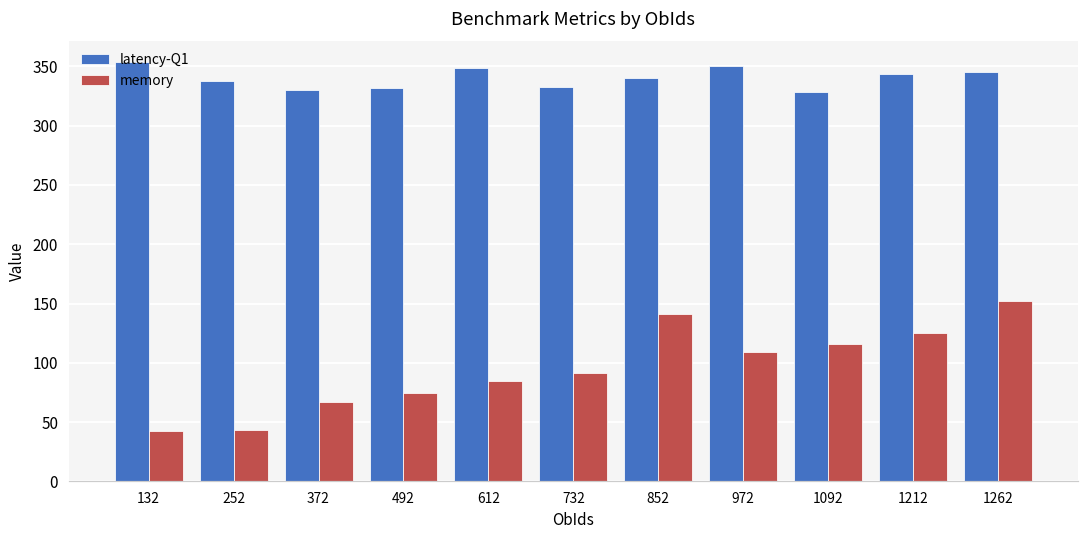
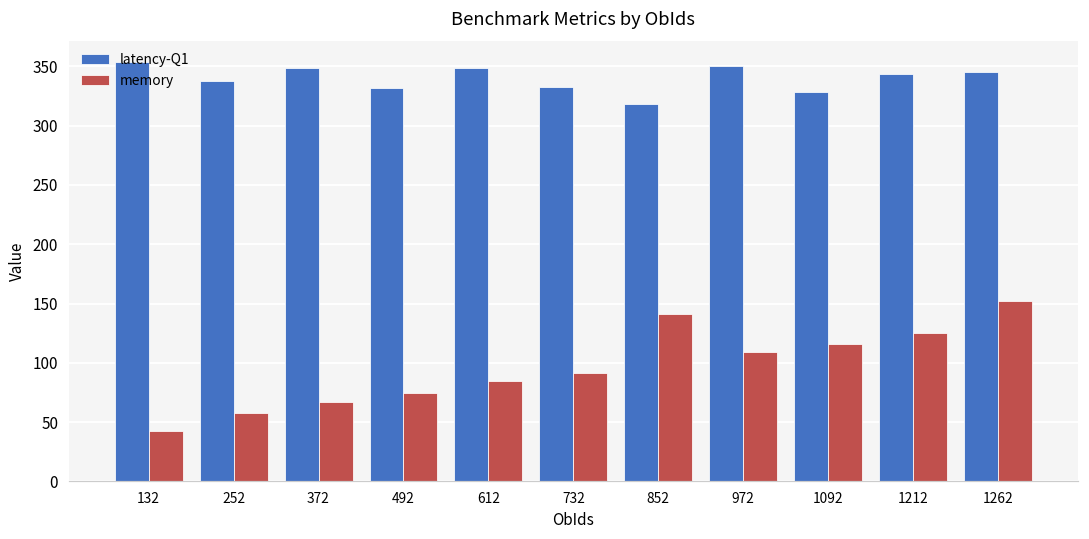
  {
    "latency-Q1": {
      "132": 354,
      "252": 338,
-     "372": 330,
+     "372": 349,
      "492": 332,
      "612": 348,
      "732": 333,
-     "852": 340,
+     "852": 318,
      "972": 351,
      "1092": 328,
      "1212": 344,
      "1262": 345
    },
    "memory": {
      "132": 43,
-     "252": 43,
+     "252": 58,
      "372": 67,
      "492": 74,
      "612": 85,
      "732": 92,
      "852": 141,
      "972": 109,
      "1092": 116,
      "1212": 125,
      "1262": 152
    }
  }
